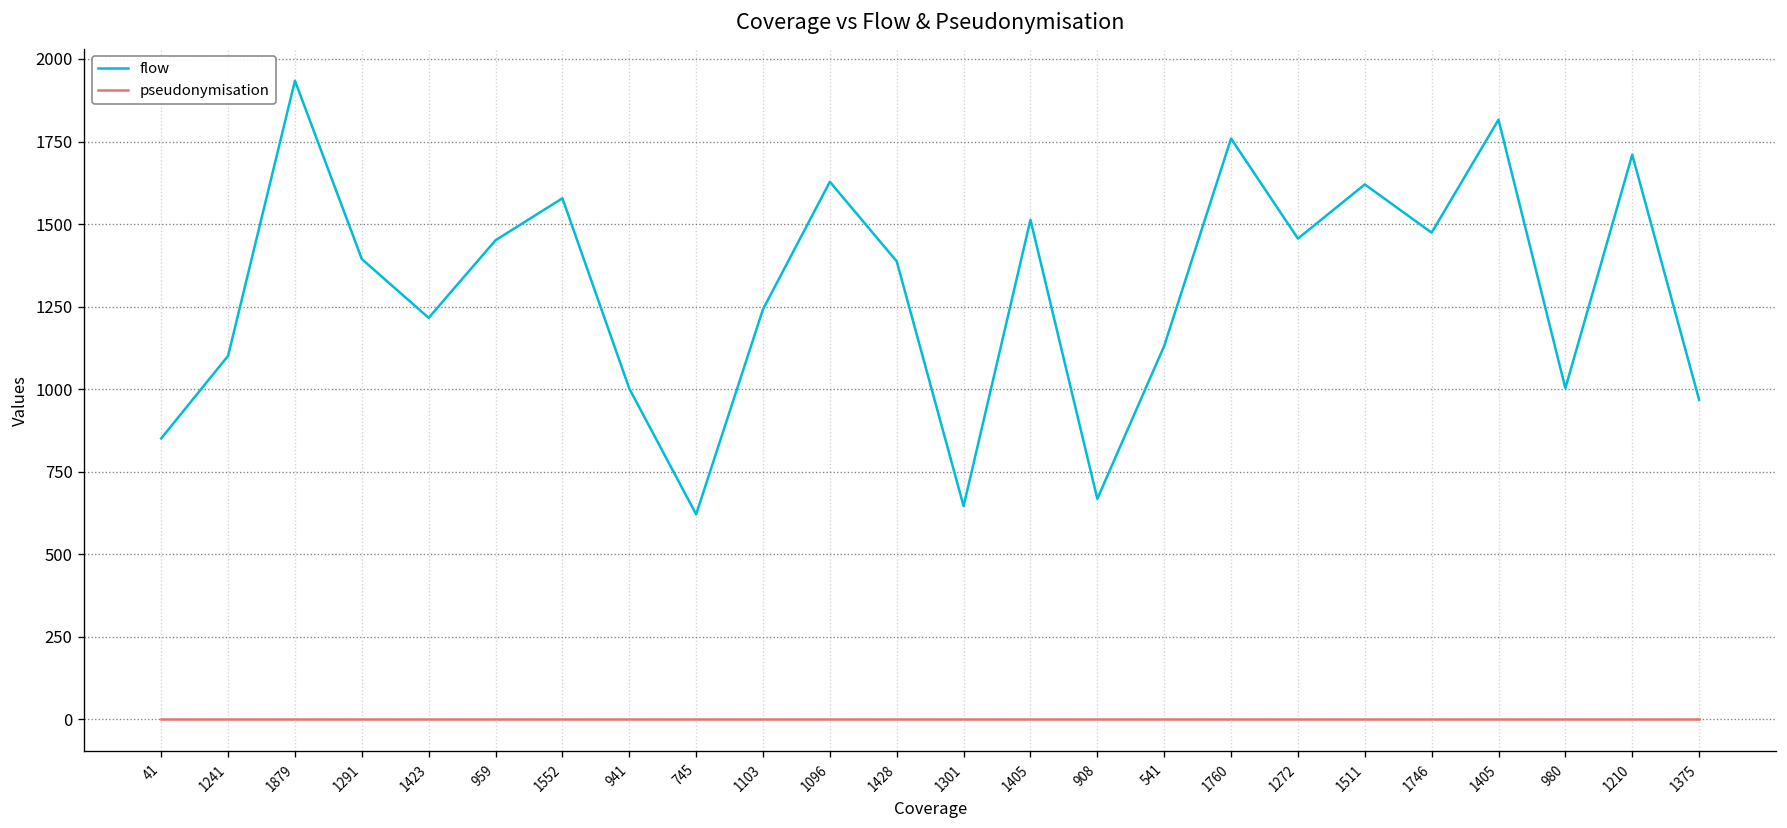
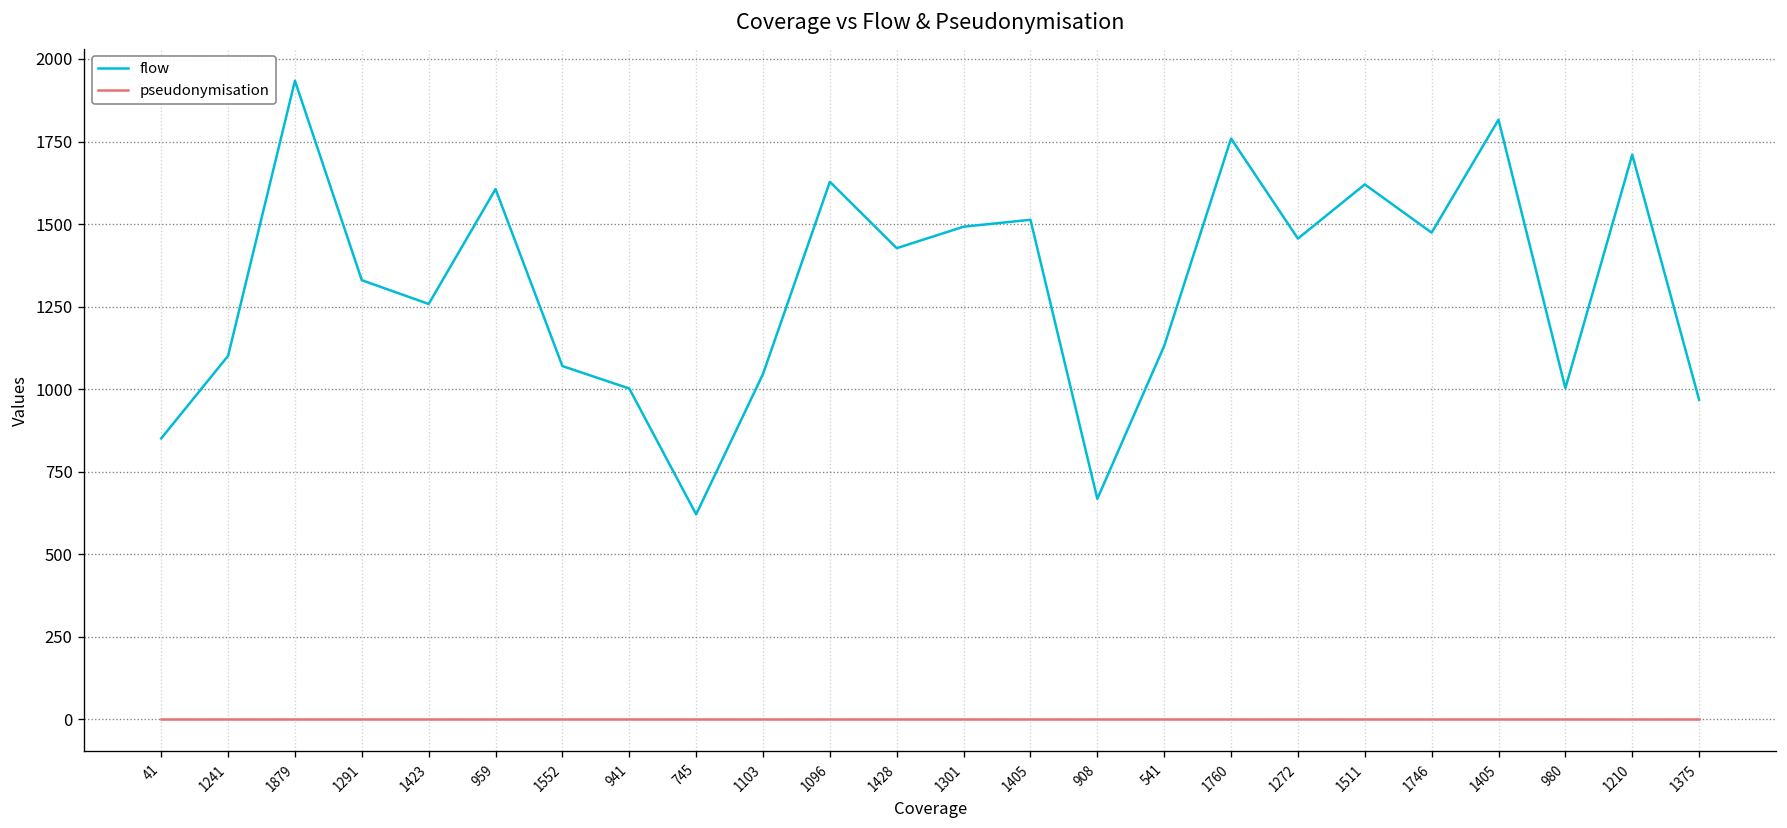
  {
    "flow": {
      "41": 850,
      "1241": 1100,
      "1879": 1930,
-     "1291": 1390,
-     "1423": 1220,
-     "959": 1450,
-     "1552": 1580,
+     "1291": 1330,
+     "1423": 1260,
+     "959": 1610,
+     "1552": 1070,
      "941": 1000,
      "745": 620,
-     "1103": 1240,
+     "1103": 1050,
      "1096": 1630,
-     "1428": 1390,
-     "1301": 650,
+     "1428": 1430,
+     "1301": 1490,
      "908": 670,
      "541": 1130,
      "1760": 1760,
      "1272": 1460,
      "1511": 1620,
      "1746": 1470,
      "980": 1000,
      "1210": 1710,
      "1375": 970
    },
    "pseudonymisation": {
      "41": 0,
      "1241": 0,
      "1879": 0,
      "1291": 0,
      "1423": 0,
      "959": 0,
      "1552": 0,
      "941": 0,
      "745": 0,
      "1103": 0,
      "1096": 0,
      "1428": 0,
      "1301": 0,
      "908": 0,
      "541": 0,
      "1760": 0,
      "1272": 0,
      "1511": 0,
      "1746": 0,
      "980": 0,
      "1210": 0,
      "1375": 0
    }
  }
